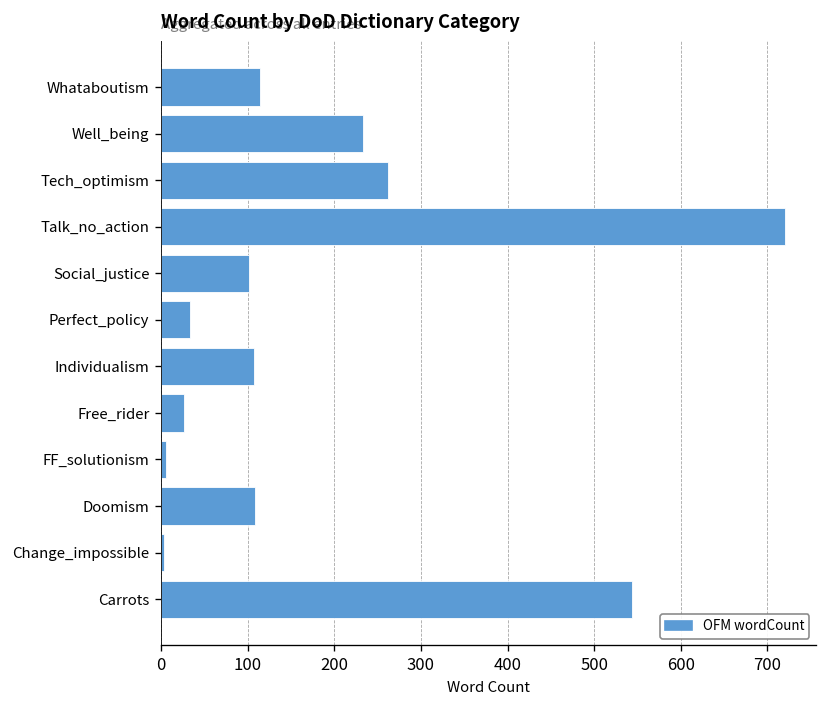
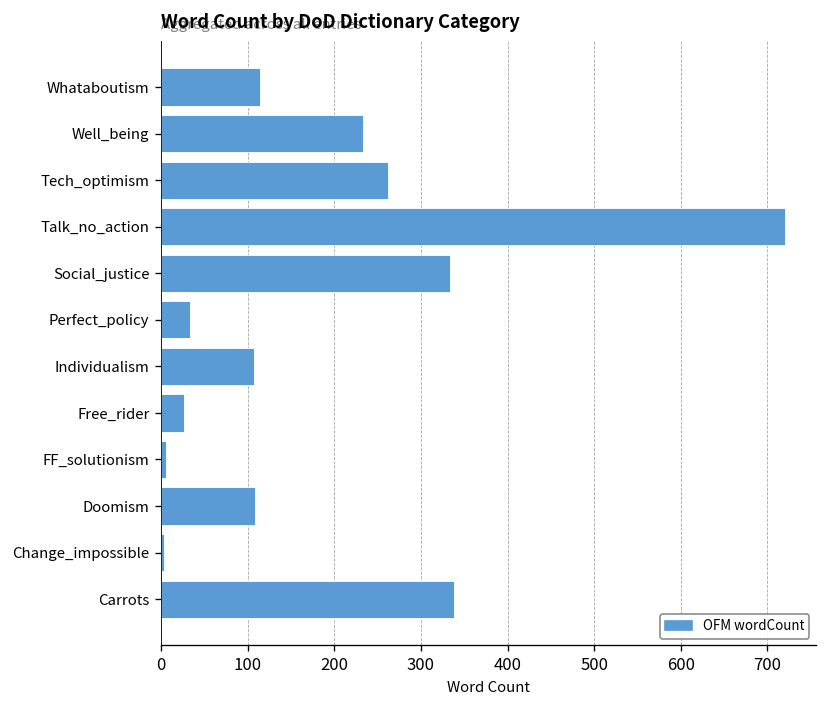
  {
    "Whataboutism": 110,
    "Well_being": 230,
    "Tech_optimism": 260,
    "Talk_no_action": 720,
-   "Social_justice": 100,
+   "Social_justice": 330,
    "Perfect_policy": 30,
    "Individualism": 110,
    "Free_rider": 30,
    "FF_solutionism": 10,
    "Doomism": 110,
-   "Carrots": 540
+   "Carrots": 340
  }
